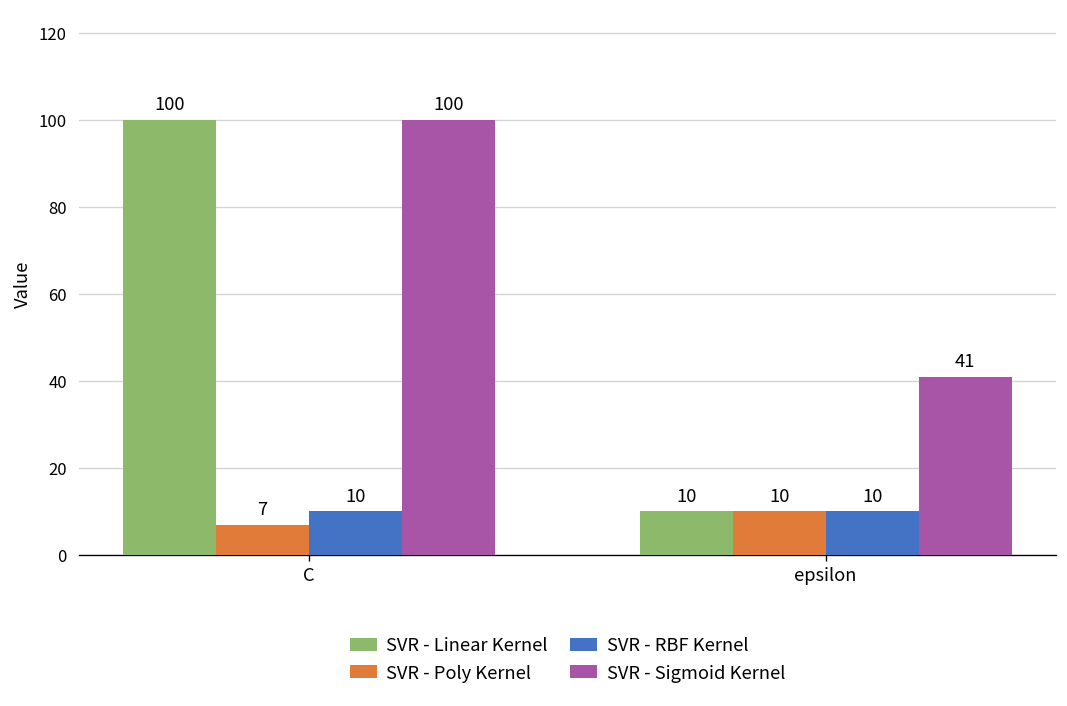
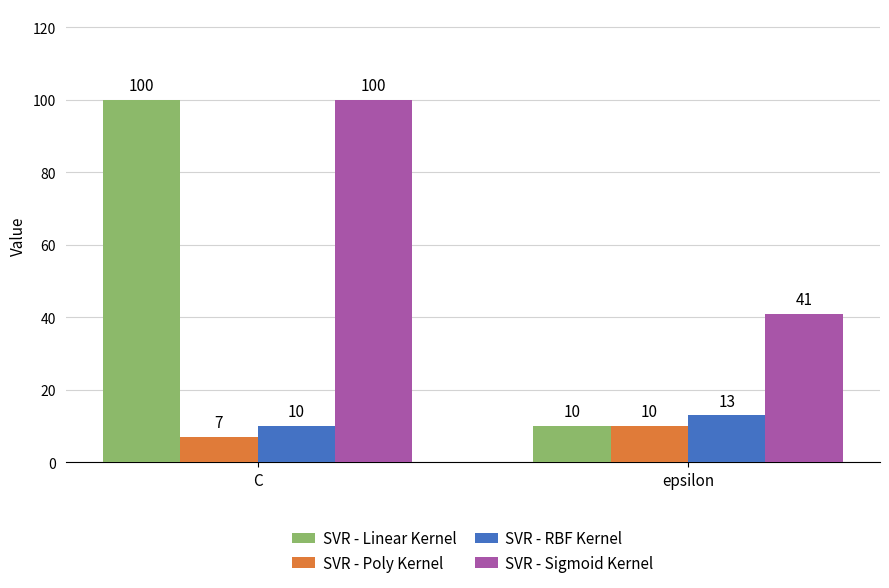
  {
    "SVR - Linear Kernel": {
      "C": 100,
      "epsilon": 10
    },
    "SVR - Poly Kernel": {
      "C": 7,
      "epsilon": 10
    },
    "SVR - RBF Kernel": {
      "C": 10,
-     "epsilon": 10
+     "epsilon": 13
    },
    "SVR - Sigmoid Kernel": {
      "C": 100,
      "epsilon": 41
    }
  }
